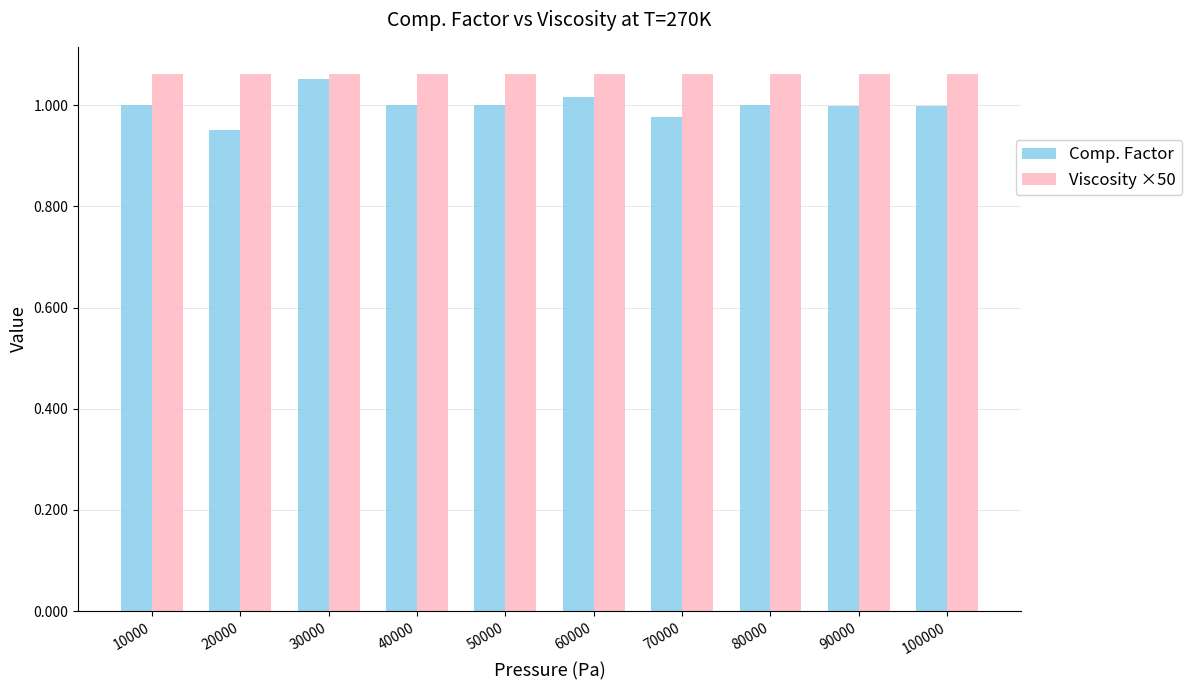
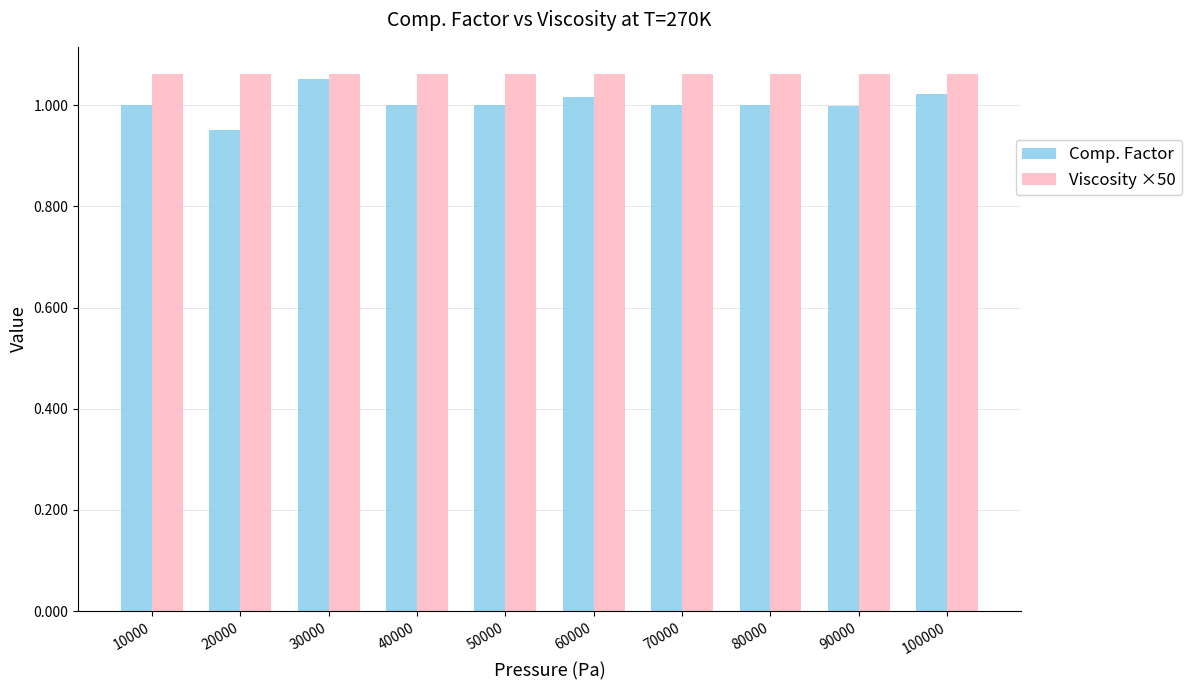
  {
    "Comp. Factor": {
      "10000": 1.00,
      "20000": 0.95,
      "30000": 1.05,
      "40000": 1.00,
      "50000": 1.00,
      "60000": 1.02,
-     "70000": 0.98,
+     "70000": 1.00,
      "80000": 1.00,
      "90000": 1.00,
-     "100000": 1.00
+     "100000": 1.02
    },
    "Viscosity ×50": {
      "10000": 1.06,
      "20000": 1.06,
      "30000": 1.06,
      "40000": 1.06,
      "50000": 1.06,
      "60000": 1.06,
      "70000": 1.06,
      "80000": 1.06,
      "90000": 1.06,
      "100000": 1.06
    }
  }
